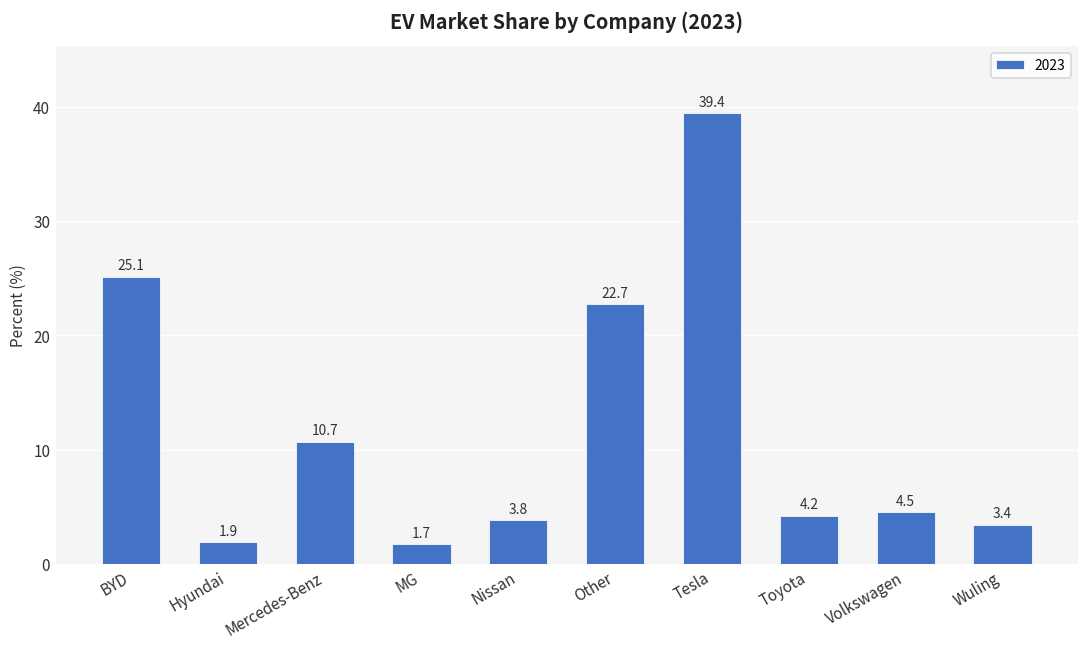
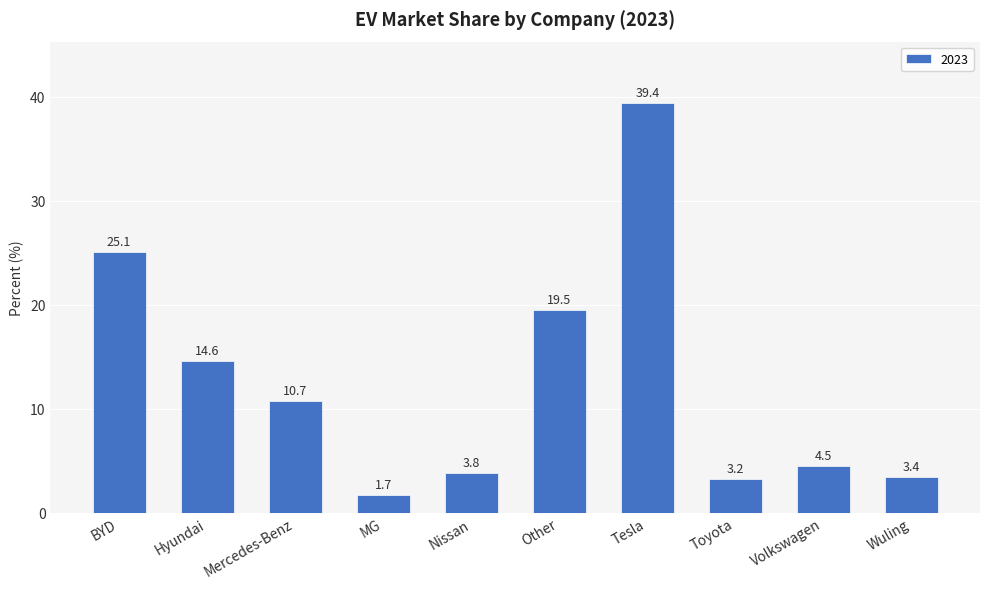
  {
    "BYD": 25.1,
-   "Hyundai": 1.9,
+   "Hyundai": 14.6,
    "Mercedes-Benz": 10.7,
    "MG": 1.7,
    "Nissan": 3.8,
-   "Other": 22.7,
+   "Other": 19.5,
    "Tesla": 39.4,
-   "Toyota": 4.2,
+   "Toyota": 3.2,
    "Volkswagen": 4.5,
    "Wuling": 3.4
  }
